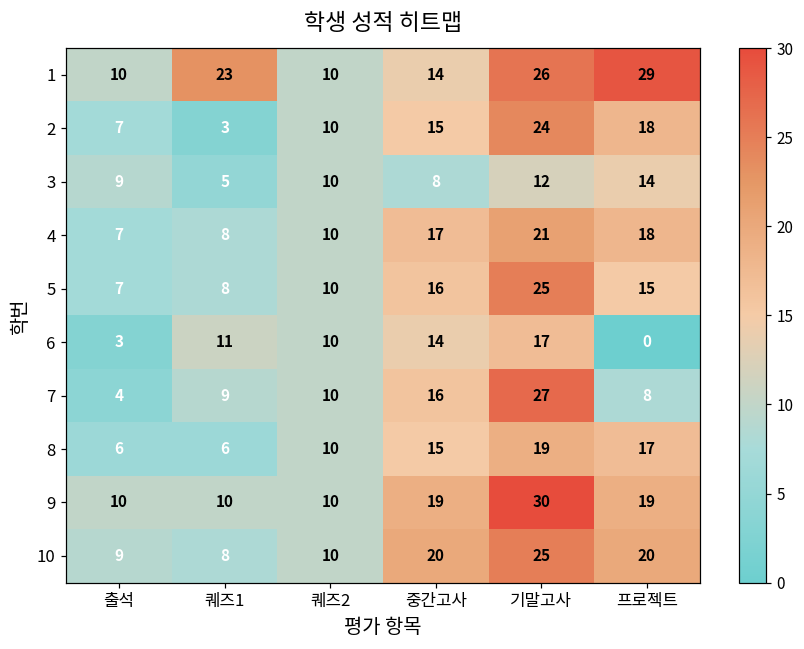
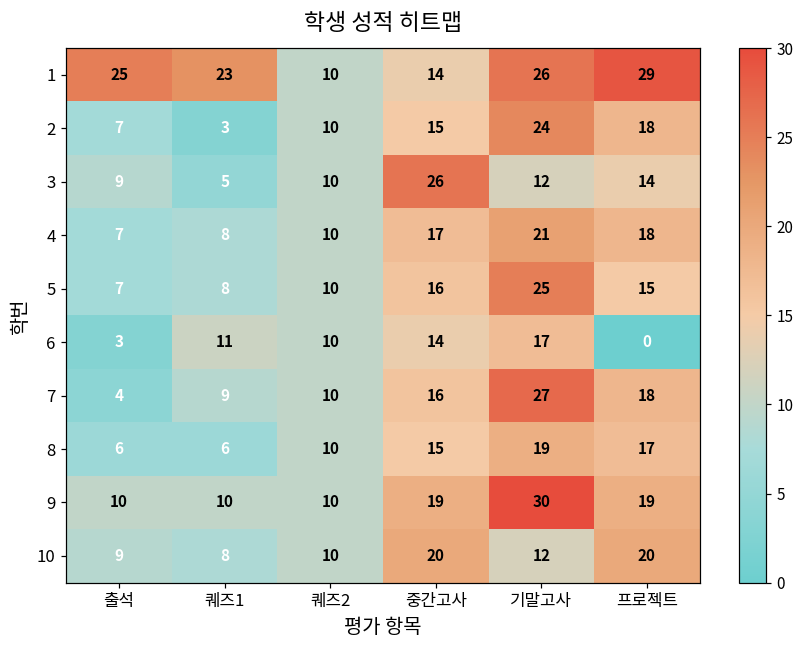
  {
    "1": {
-     "출석": 10,
+     "출석": 25,
      "퀘즈1": 23,
      "퀘즈2": 10,
      "중간고사": 14,
      "기말고사": 26,
      "프로젝트": 29
    },
    "2": {
      "출석": 7,
      "퀘즈1": 3,
      "퀘즈2": 10,
      "중간고사": 15,
      "기말고사": 24,
      "프로젝트": 18
    },
    "3": {
      "출석": 9,
      "퀘즈1": 5,
      "퀘즈2": 10,
-     "중간고사": 8,
+     "중간고사": 26,
      "기말고사": 12,
      "프로젝트": 14
    },
    "4": {
      "출석": 7,
      "퀘즈1": 8,
      "퀘즈2": 10,
      "중간고사": 17,
      "기말고사": 21,
      "프로젝트": 18
    },
    "5": {
      "출석": 7,
      "퀘즈1": 8,
      "퀘즈2": 10,
      "중간고사": 16,
      "기말고사": 25,
      "프로젝트": 15
    },
    "6": {
      "출석": 3,
      "퀘즈1": 11,
      "퀘즈2": 10,
      "중간고사": 14,
      "기말고사": 17,
      "프로젝트": 0
    },
    "7": {
      "출석": 4,
      "퀘즈1": 9,
      "퀘즈2": 10,
      "중간고사": 16,
      "기말고사": 27,
-     "프로젝트": 8
+     "프로젝트": 18
    },
    "8": {
      "출석": 6,
      "퀘즈1": 6,
      "퀘즈2": 10,
      "중간고사": 15,
      "기말고사": 19,
      "프로젝트": 17
    },
    "9": {
      "출석": 10,
      "퀘즈1": 10,
      "퀘즈2": 10,
      "중간고사": 19,
      "기말고사": 30,
      "프로젝트": 19
    },
    "10": {
      "출석": 9,
      "퀘즈1": 8,
      "퀘즈2": 10,
      "중간고사": 20,
-     "기말고사": 25,
+     "기말고사": 12,
      "프로젝트": 20
    }
  }
